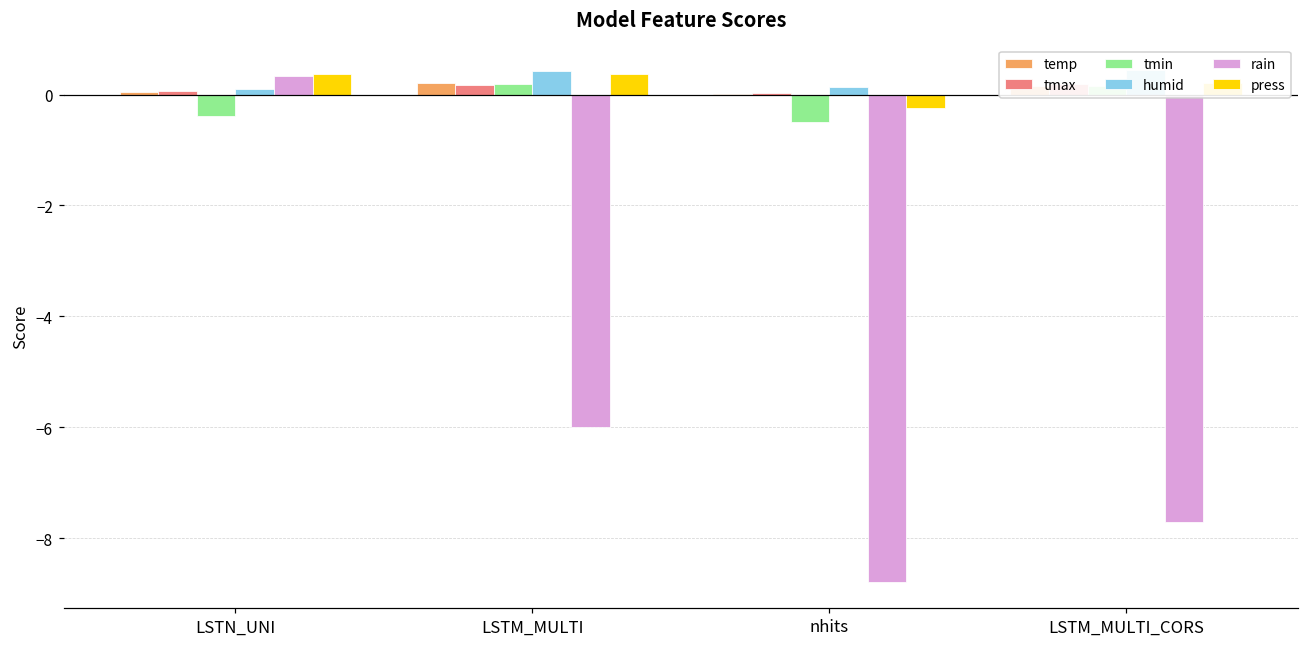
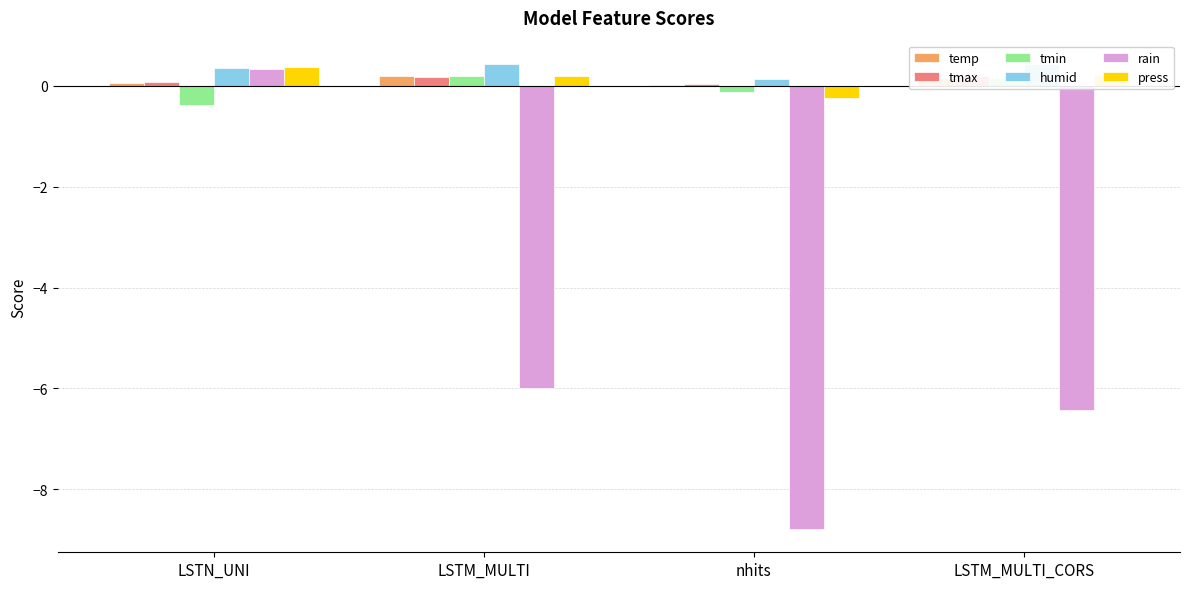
  {
    "tmin": {
      "LSTN_UNI": -0.4,
      "LSTM_MULTI": 0.2,
-     "nhits": -0.5
+     "nhits": -0.1
    },
    "humid": {
-     "LSTN_UNI": 0.1,
+     "LSTN_UNI": 0.4,
      "LSTM_MULTI": 0.4,
      "nhits": 0.1
    },
    "rain": {
      "LSTN_UNI": 0.3,
      "LSTM_MULTI": -6.0,
      "nhits": -8.8,
-     "LSTM_MULTI_CORS": -7.7
+     "LSTM_MULTI_CORS": -6.4
    },
    "press": {
      "LSTN_UNI": 0.4,
-     "LSTM_MULTI": 0.4,
+     "LSTM_MULTI": 0.2,
      "nhits": -0.2
    }
  }
